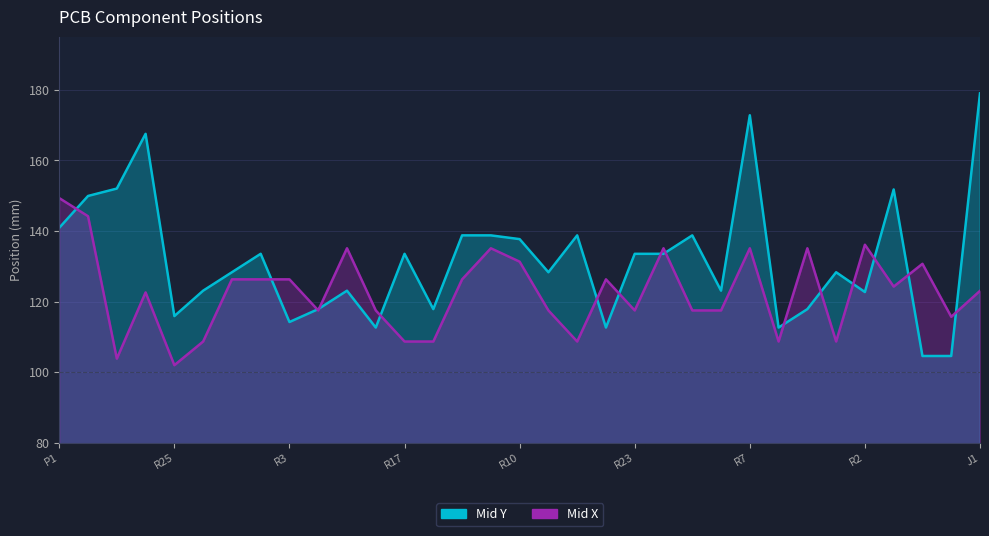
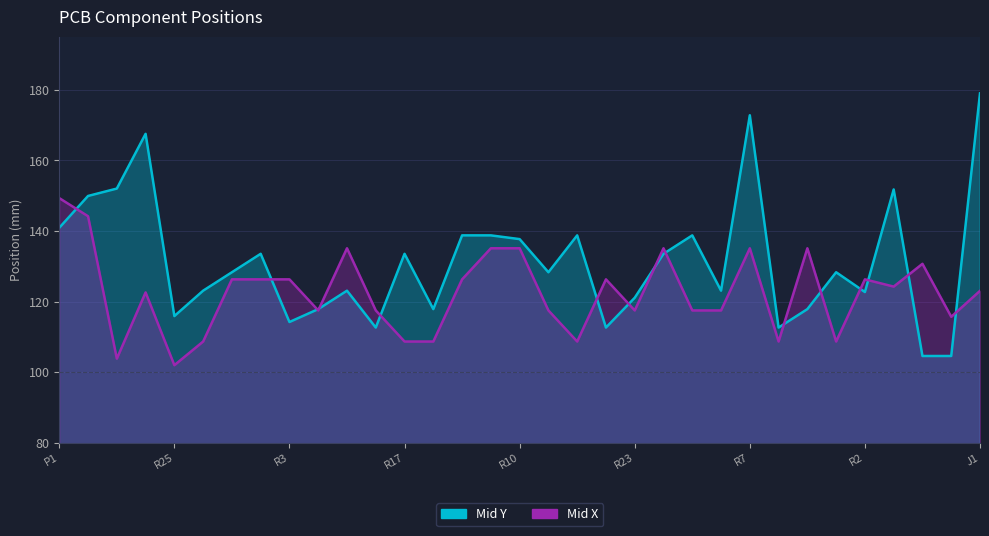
  {
    "Mid Y": {
      "P1": 141,
      "R25": 116,
      "R3": 114,
      "R17": 134,
      "R10": 138,
-     "R23": 134,
+     "R23": 121,
      "R7": 173,
      "R2": 123,
      "J1": 179
    },
    "Mid X": {
      "P1": 149,
      "R25": 102,
      "R3": 126,
      "R17": 109,
-     "R10": 131,
+     "R10": 135,
      "R23": 118,
      "R7": 135,
-     "R2": 136,
+     "R2": 126,
      "J1": 123
    }
  }
